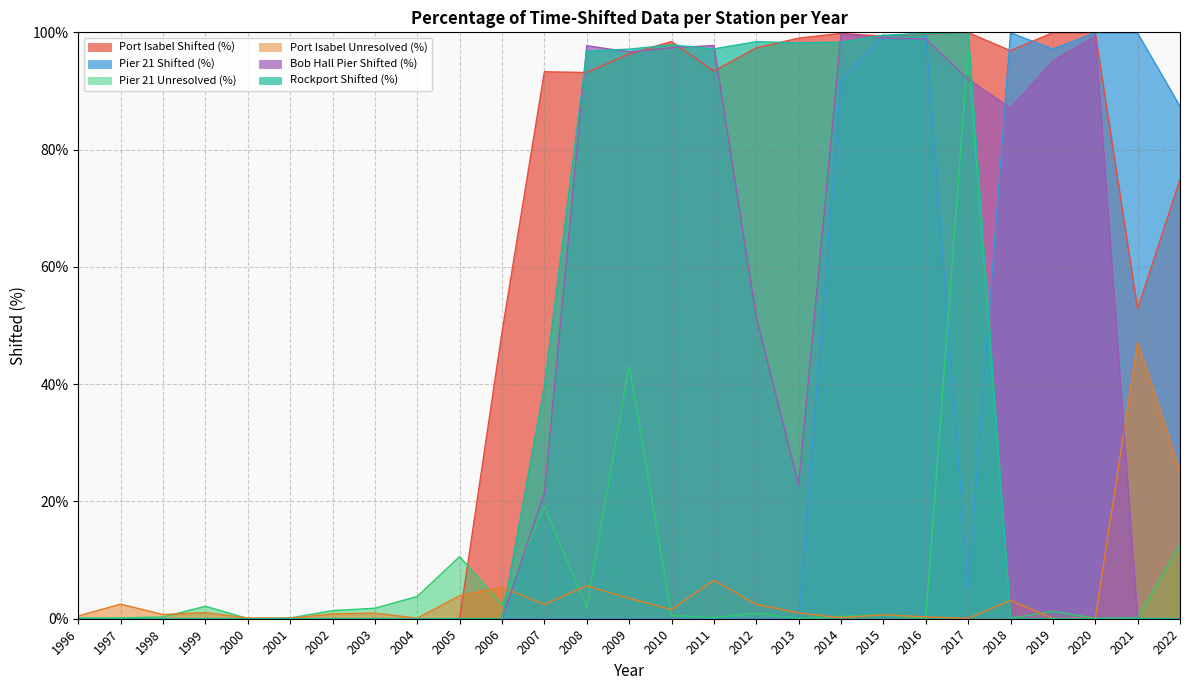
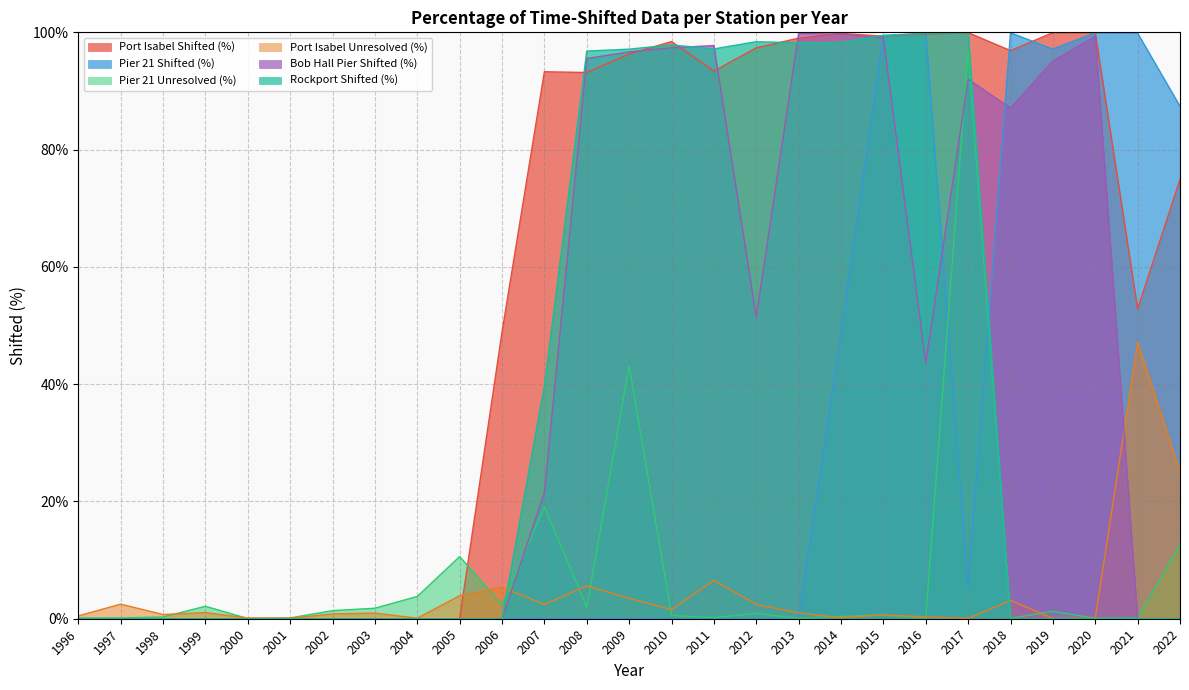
  {
    "Pier 21 Shifted (%)": {
      "2007": "0%",
      "2008": "0%",
      "2009": "0%",
      "2010": "0%",
      "2012": "0%",
-     "2014": "92%",
+     "2014": "49%",
      "2017": "5%",
      "2018": "100%",
      "2019": "97%",
      "2021": "100%",
      "2022": "87%"
    },
    "Bob Hall Pier Shifted (%)": {
      "2007": "22%",
-     "2008": "98%",
+     "2008": "96%",
      "2010": "97%",
      "2011": "98%",
      "2012": "51%",
-     "2013": "23%",
-     "2016": "99%",
+     "2013": "100%",
+     "2016": "44%",
      "2017": "92%",
      "2018": "87%",
      "2019": "95%",
      "2020": "99%"
    }
  }
